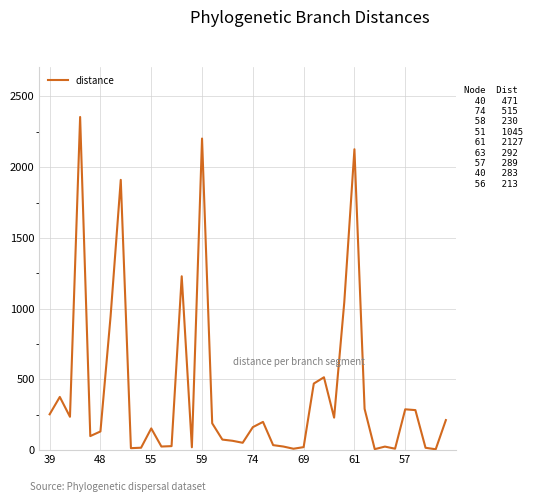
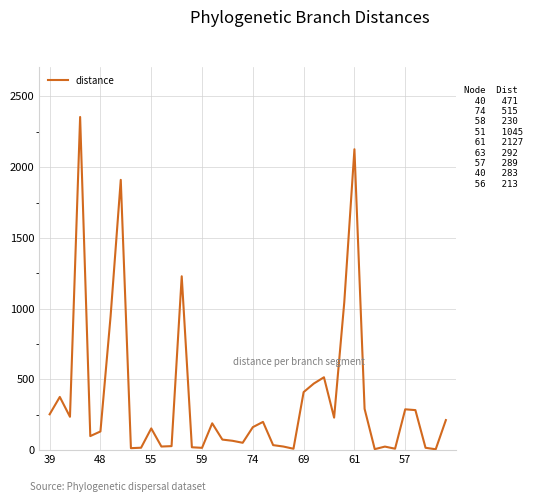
  {
    "48": 130,
    "55": 150,
-   "59": 2200,
+   "59": 20,
    "74": 160,
-   "69": 20,
+   "69": 410,
    "61": 2130,
    "57": 290
  }
